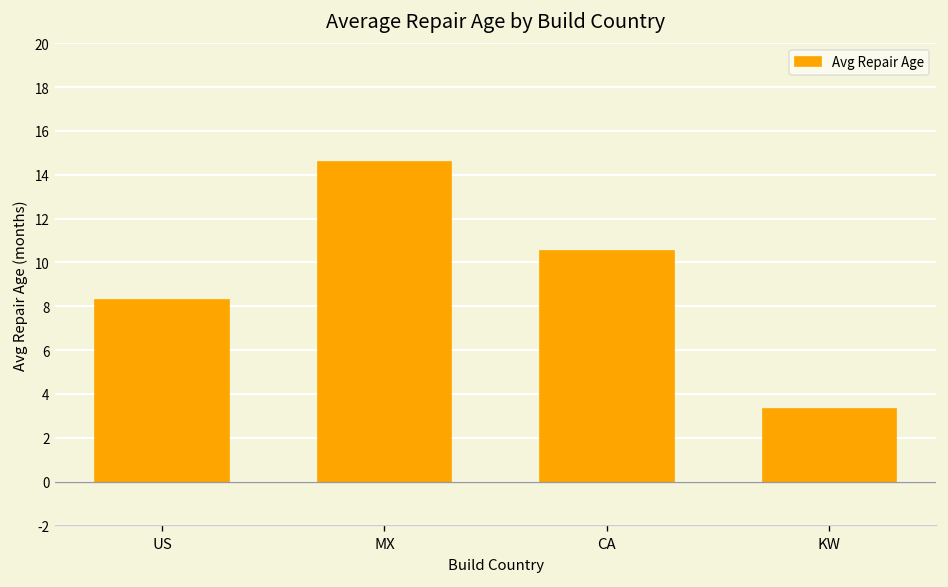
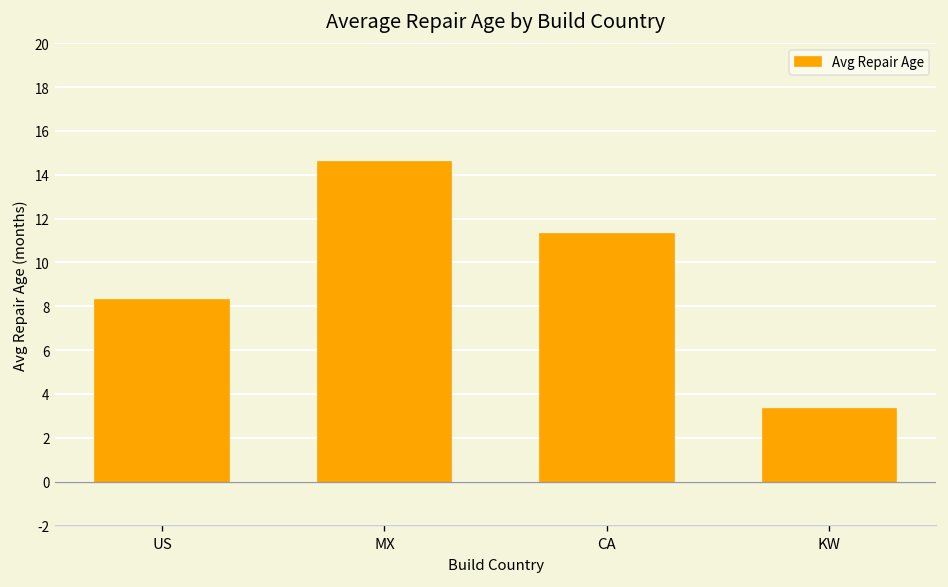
  {
    "US": 8.3,
    "MX": 14.6,
-   "CA": 10.5,
+   "CA": 11.3,
    "KW": 3.3
  }
